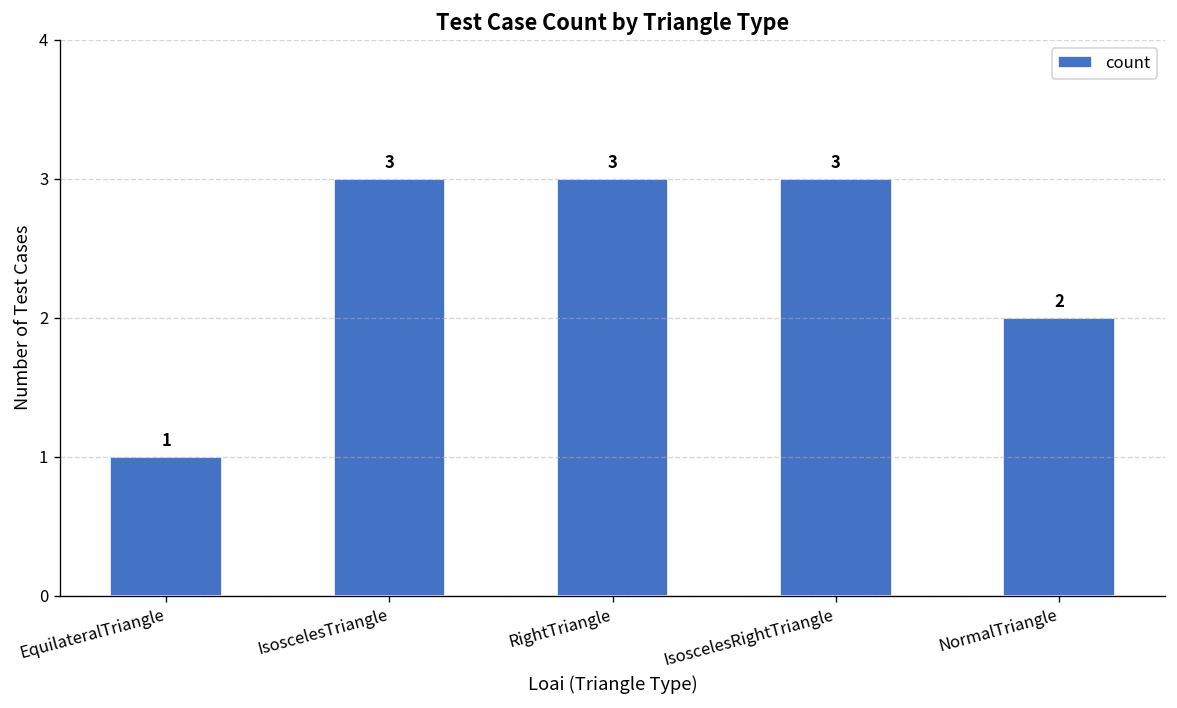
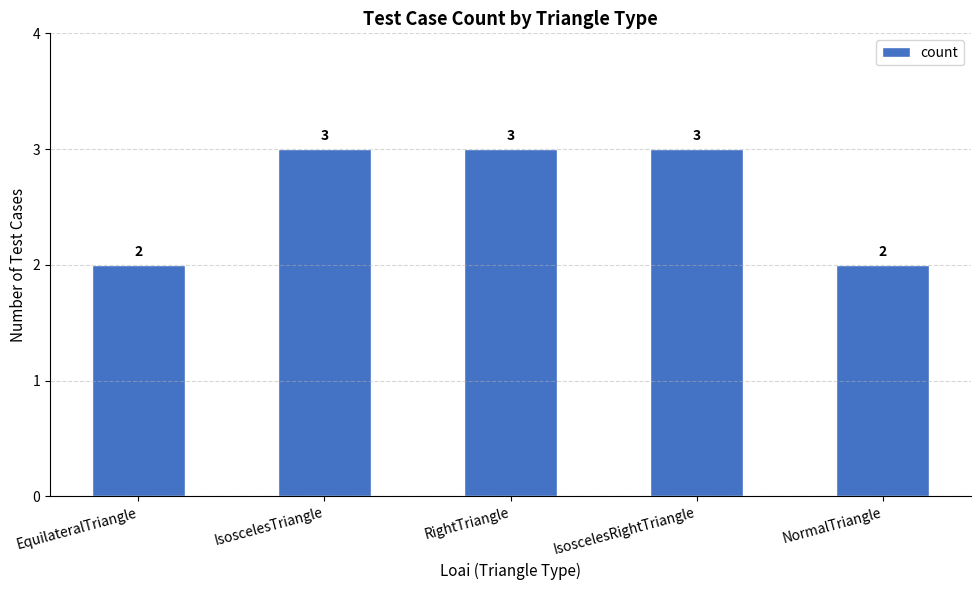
  {
-   "EquilateralTriangle": 1,
+   "EquilateralTriangle": 2,
    "IsoscelesTriangle": 3,
    "RightTriangle": 3,
    "IsoscelesRightTriangle": 3,
    "NormalTriangle": 2
  }
